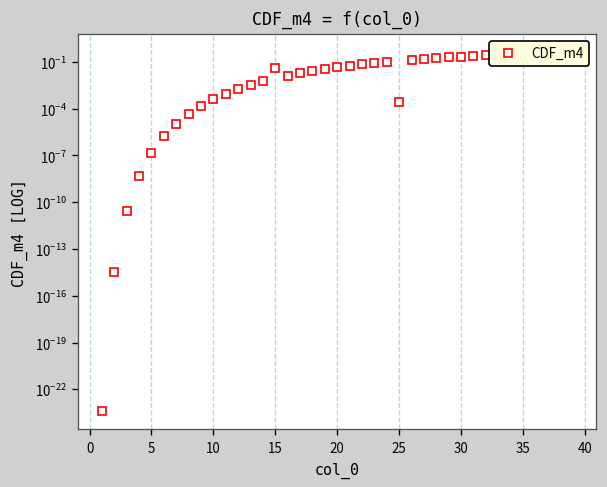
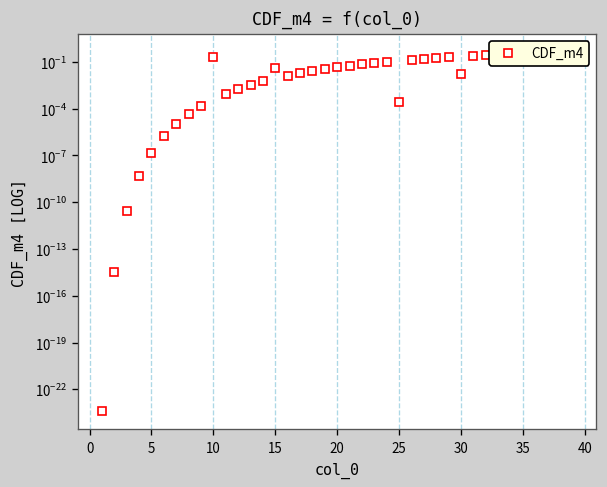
  {
    "5": 0.0000001,
-   "10": 0.0004,
+   "10": 0.2,
    "15": 0.04,
    "20": 0.05,
    "25": 0.0003,
-   "30": 0.2
+   "30": 0.02
  }
